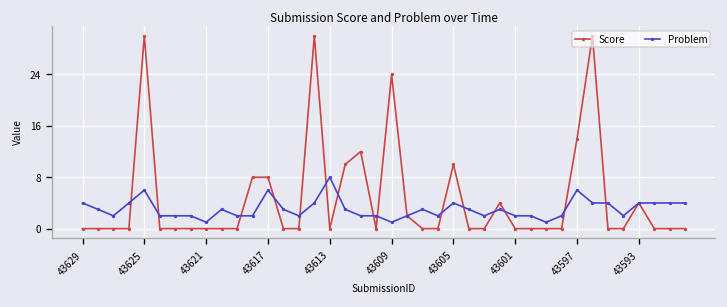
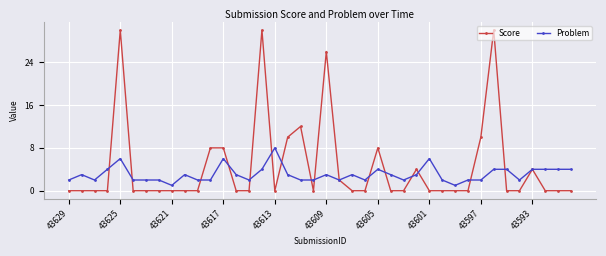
  {
    "Score": {
      "43629": 0,
      "43625": 30,
      "43621": 0,
      "43617": 8,
      "43613": 0,
-     "43609": 24,
-     "43605": 10,
+     "43609": 26,
+     "43605": 8,
      "43601": 0,
-     "43597": 14
+     "43597": 10
    },
    "Problem": {
-     "43629": 4,
+     "43629": 2,
      "43625": 6,
      "43621": 1,
      "43617": 6,
      "43613": 8,
-     "43609": 1,
+     "43609": 3,
      "43605": 4,
-     "43601": 2,
-     "43597": 6
+     "43601": 6,
+     "43597": 2
    }
  }
